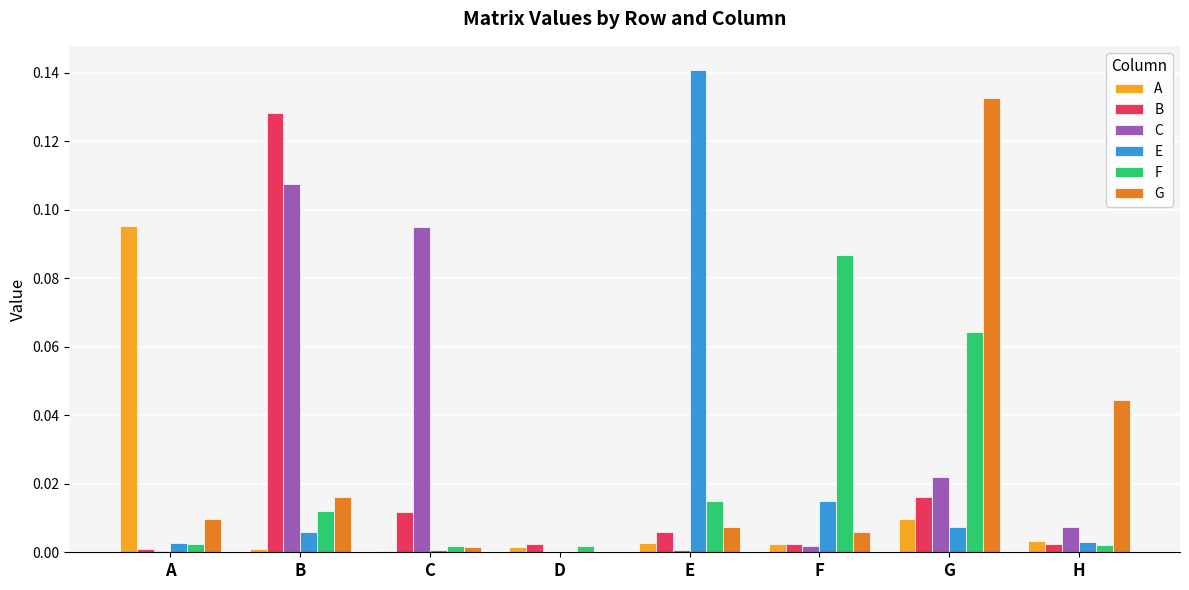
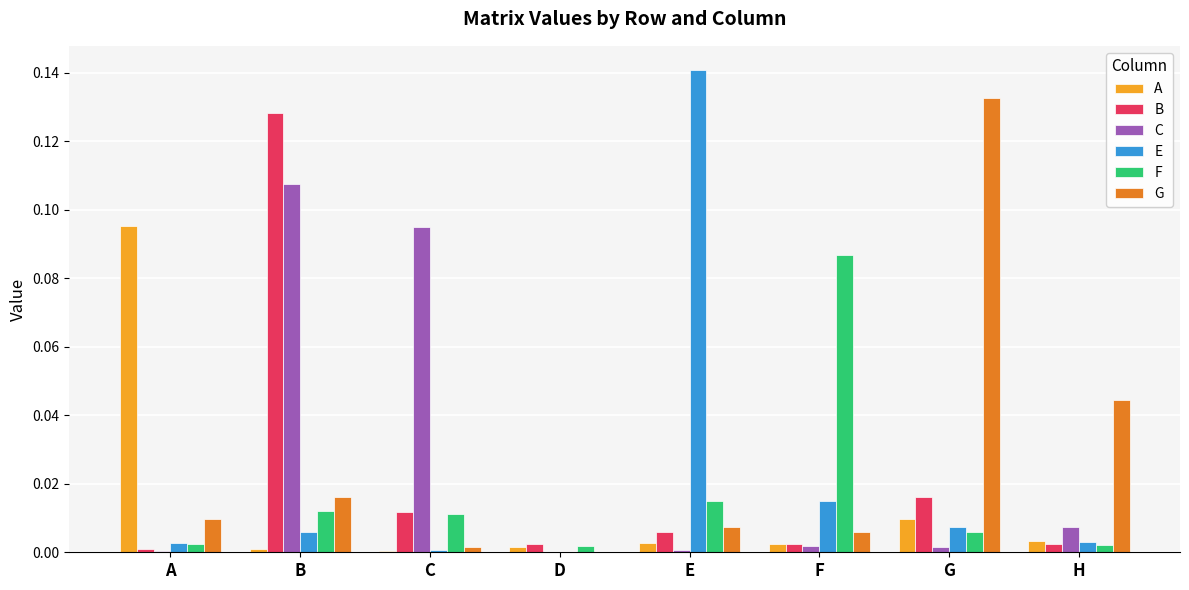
  {
    "B": {
      "A": 0.001,
      "B": 0.128,
      "C": 0.012,
      "D": 0.003,
      "E": 0.006,
      "F": 0.002,
      "G": 0.016,
      "H": 0.002
    },
    "C": {
      "B": 0.107,
      "C": 0.095,
      "D": 0.000,
      "F": 0.002,
-     "G": 0.022,
+     "G": 0.001,
      "H": 0.007
    },
    "E": {
      "A": 0.003,
      "B": 0.006,
      "D": 0.000,
      "E": 0.141,
      "F": 0.015,
      "G": 0.007,
      "H": 0.003
    },
    "F": {
      "A": 0.002,
      "B": 0.012,
-     "C": 0.002,
+     "C": 0.011,
      "D": 0.002,
      "E": 0.015,
      "F": 0.087,
-     "G": 0.064,
+     "G": 0.006,
      "H": 0.002
    }
  }
